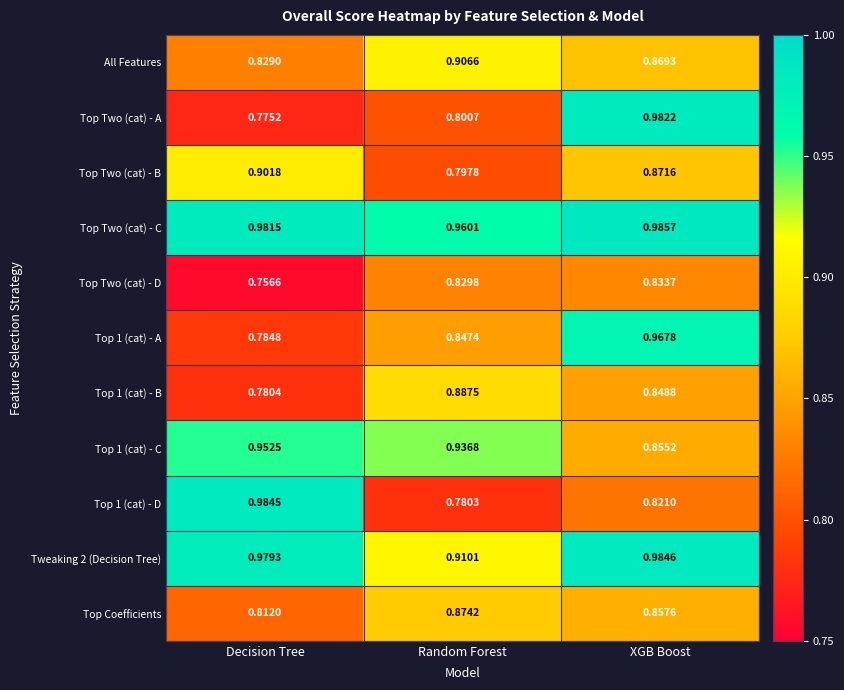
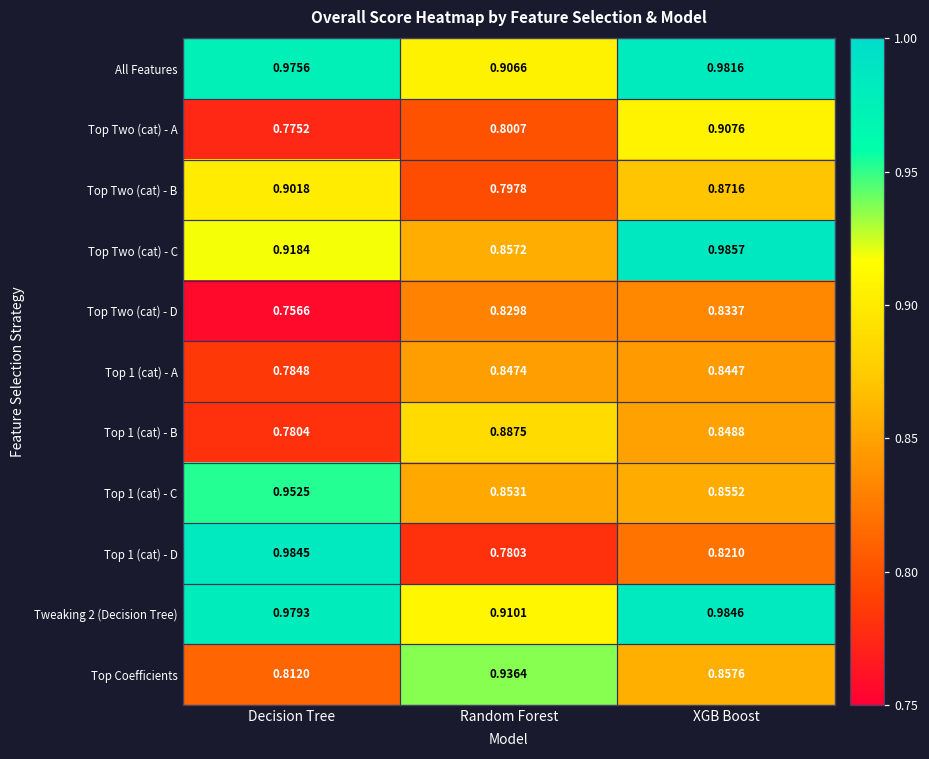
  {
    "All Features": {
-     "Decision Tree": 0.8290,
+     "Decision Tree": 0.9756,
      "Random Forest": 0.9066,
-     "XGB Boost": 0.8693
+     "XGB Boost": 0.9816
    },
    "Top Two (cat) - A": {
      "Decision Tree": 0.7752,
      "Random Forest": 0.8007,
-     "XGB Boost": 0.9822
+     "XGB Boost": 0.9076
    },
    "Top Two (cat) - B": {
      "Decision Tree": 0.9018,
      "Random Forest": 0.7978,
      "XGB Boost": 0.8716
    },
    "Top Two (cat) - C": {
-     "Decision Tree": 0.9815,
-     "Random Forest": 0.9601,
+     "Decision Tree": 0.9184,
+     "Random Forest": 0.8572,
      "XGB Boost": 0.9857
    },
    "Top Two (cat) - D": {
      "Decision Tree": 0.7566,
      "Random Forest": 0.8298,
      "XGB Boost": 0.8337
    },
    "Top 1 (cat) - A": {
      "Decision Tree": 0.7848,
      "Random Forest": 0.8474,
-     "XGB Boost": 0.9678
+     "XGB Boost": 0.8447
    },
    "Top 1 (cat) - B": {
      "Decision Tree": 0.7804,
      "Random Forest": 0.8875,
      "XGB Boost": 0.8488
    },
    "Top 1 (cat) - C": {
      "Decision Tree": 0.9525,
-     "Random Forest": 0.9368,
+     "Random Forest": 0.8531,
      "XGB Boost": 0.8552
    },
    "Top 1 (cat) - D": {
      "Decision Tree": 0.9845,
      "Random Forest": 0.7803,
      "XGB Boost": 0.8210
    },
    "Tweaking 2 (Decision Tree)": {
      "Decision Tree": 0.9793,
      "Random Forest": 0.9101,
      "XGB Boost": 0.9846
    },
    "Top Coefficients": {
      "Decision Tree": 0.8120,
-     "Random Forest": 0.8742,
+     "Random Forest": 0.9364,
      "XGB Boost": 0.8576
    }
  }
